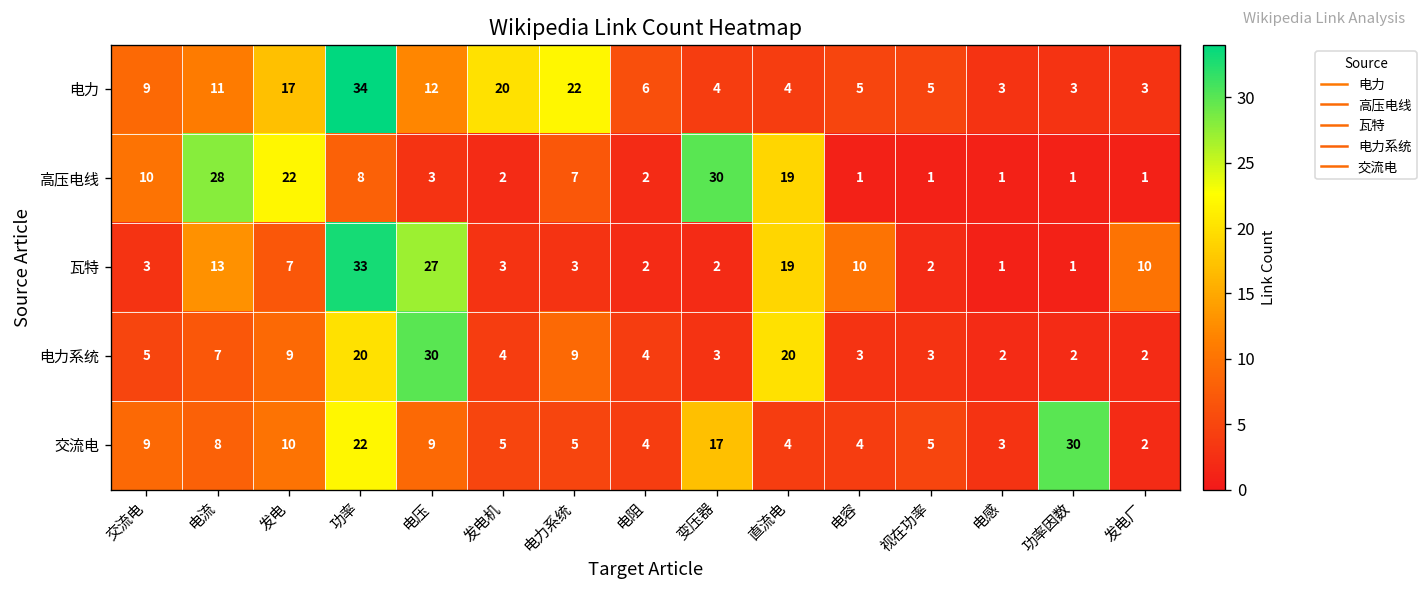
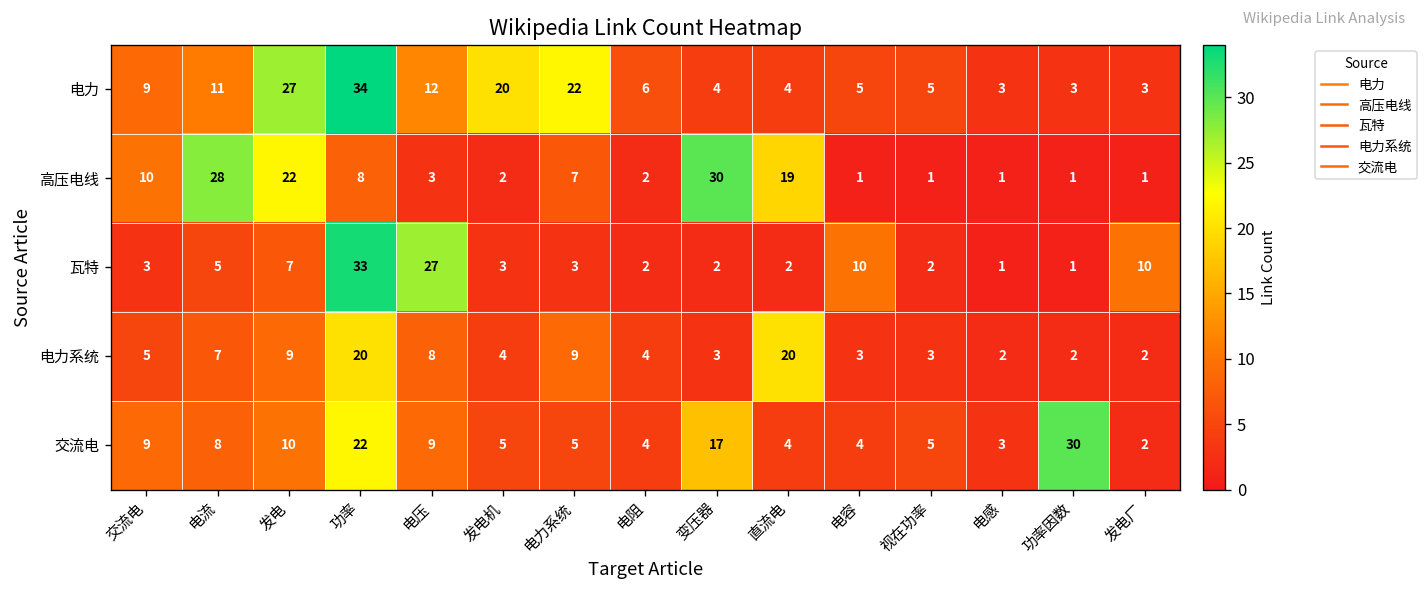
  {
    "电力": {
      "交流电": 9,
      "电流": 11,
-     "发电": 17,
+     "发电": 27,
      "功率": 34,
      "电压": 12,
      "发电机": 20,
      "电力系统": 22,
      "电阻": 6,
      "变压器": 4,
      "直流电": 4,
      "电容": 5,
      "视在功率": 5,
      "电感": 3,
      "功率因数": 3,
      "发电厂": 3
    },
    "高压电线": {
      "交流电": 10,
      "电流": 28,
      "发电": 22,
      "功率": 8,
      "电压": 3,
      "发电机": 2,
      "电力系统": 7,
      "电阻": 2,
      "变压器": 30,
      "直流电": 19,
      "电容": 1,
      "视在功率": 1,
      "电感": 1,
      "功率因数": 1,
      "发电厂": 1
    },
    "瓦特": {
      "交流电": 3,
-     "电流": 13,
+     "电流": 5,
      "发电": 7,
      "功率": 33,
      "电压": 27,
      "发电机": 3,
      "电力系统": 3,
      "电阻": 2,
      "变压器": 2,
-     "直流电": 19,
+     "直流电": 2,
      "电容": 10,
      "视在功率": 2,
      "电感": 1,
      "功率因数": 1,
      "发电厂": 10
    },
    "电力系统": {
      "交流电": 5,
      "电流": 7,
      "发电": 9,
      "功率": 20,
-     "电压": 30,
+     "电压": 8,
      "发电机": 4,
      "电力系统": 9,
      "电阻": 4,
      "变压器": 3,
      "直流电": 20,
      "电容": 3,
      "视在功率": 3,
      "电感": 2,
      "功率因数": 2,
      "发电厂": 2
    },
    "交流电": {
      "交流电": 9,
      "电流": 8,
      "发电": 10,
      "功率": 22,
      "电压": 9,
      "发电机": 5,
      "电力系统": 5,
      "电阻": 4,
      "变压器": 17,
      "直流电": 4,
      "电容": 4,
      "视在功率": 5,
      "电感": 3,
      "功率因数": 30,
      "发电厂": 2
    }
  }
